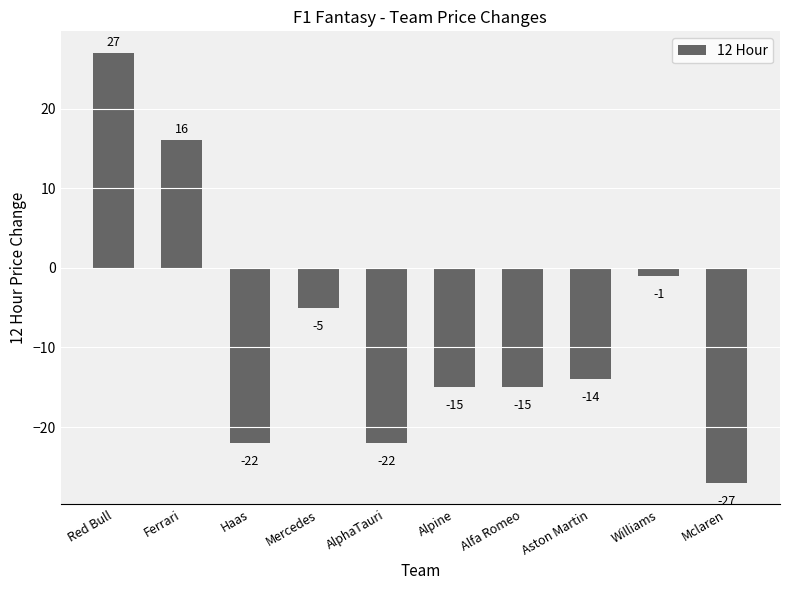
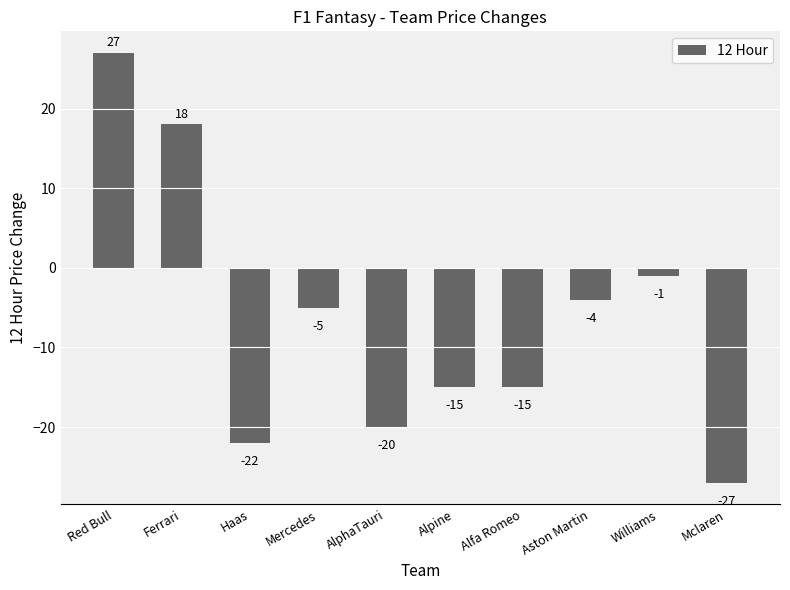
  {
    "Red Bull": 27,
-   "Ferrari": 16,
+   "Ferrari": 18,
    "Haas": -22,
    "Mercedes": -5,
-   "AlphaTauri": -22,
+   "AlphaTauri": -20,
    "Alpine": -15,
    "Alfa Romeo": -15,
-   "Aston Martin": -14,
+   "Aston Martin": -4,
    "Williams": -1,
    "Mclaren": -27
  }
